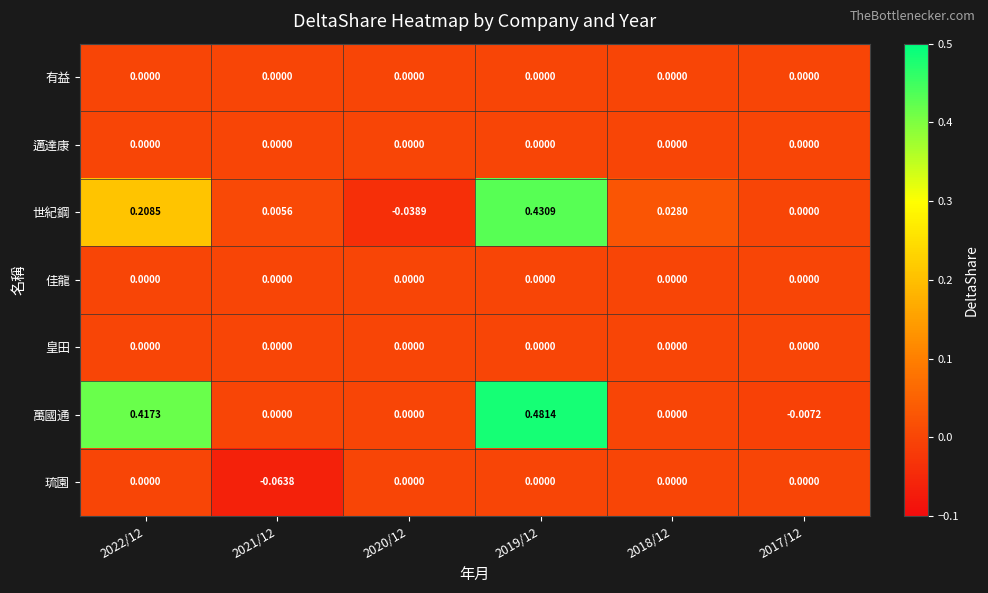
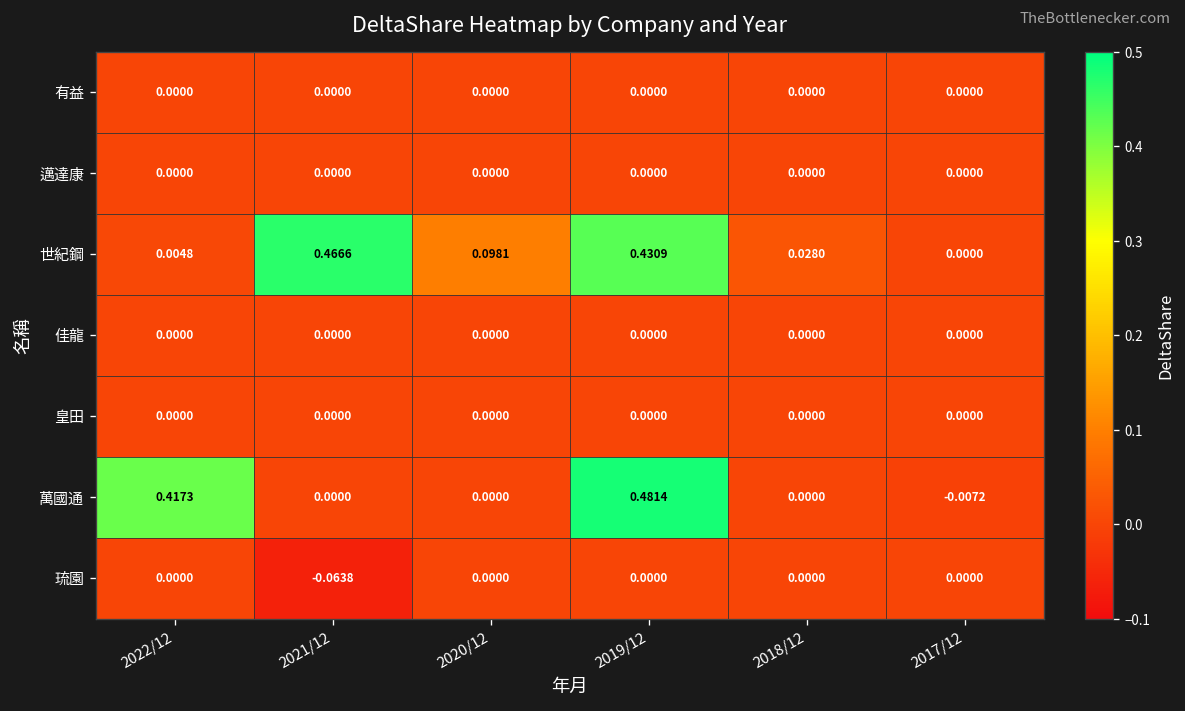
  {
    "有益": {
      "2022/12": 0.0000,
      "2021/12": 0.0000,
      "2020/12": 0.0000,
      "2019/12": 0.0000,
      "2018/12": 0.0000,
      "2017/12": 0.0000
    },
    "邁達康": {
      "2022/12": 0.0000,
      "2021/12": 0.0000,
      "2020/12": 0.0000,
      "2019/12": 0.0000,
      "2018/12": 0.0000,
      "2017/12": 0.0000
    },
    "世紀鋼": {
-     "2022/12": 0.2085,
-     "2021/12": 0.0056,
-     "2020/12": -0.0389,
+     "2022/12": 0.0048,
+     "2021/12": 0.4666,
+     "2020/12": 0.0981,
      "2019/12": 0.4309,
      "2018/12": 0.0280,
      "2017/12": 0.0000
    },
    "佳龍": {
      "2022/12": 0.0000,
      "2021/12": 0.0000,
      "2020/12": 0.0000,
      "2019/12": 0.0000,
      "2018/12": 0.0000,
      "2017/12": 0.0000
    },
    "皇田": {
      "2022/12": 0.0000,
      "2021/12": 0.0000,
      "2020/12": 0.0000,
      "2019/12": 0.0000,
      "2018/12": 0.0000,
      "2017/12": 0.0000
    },
    "萬國通": {
      "2022/12": 0.4173,
      "2021/12": 0.0000,
      "2020/12": 0.0000,
      "2019/12": 0.4814,
      "2018/12": 0.0000,
      "2017/12": -0.0072
    },
    "琉園": {
      "2022/12": 0.0000,
      "2021/12": -0.0638,
      "2020/12": 0.0000,
      "2019/12": 0.0000,
      "2018/12": 0.0000,
      "2017/12": 0.0000
    }
  }
